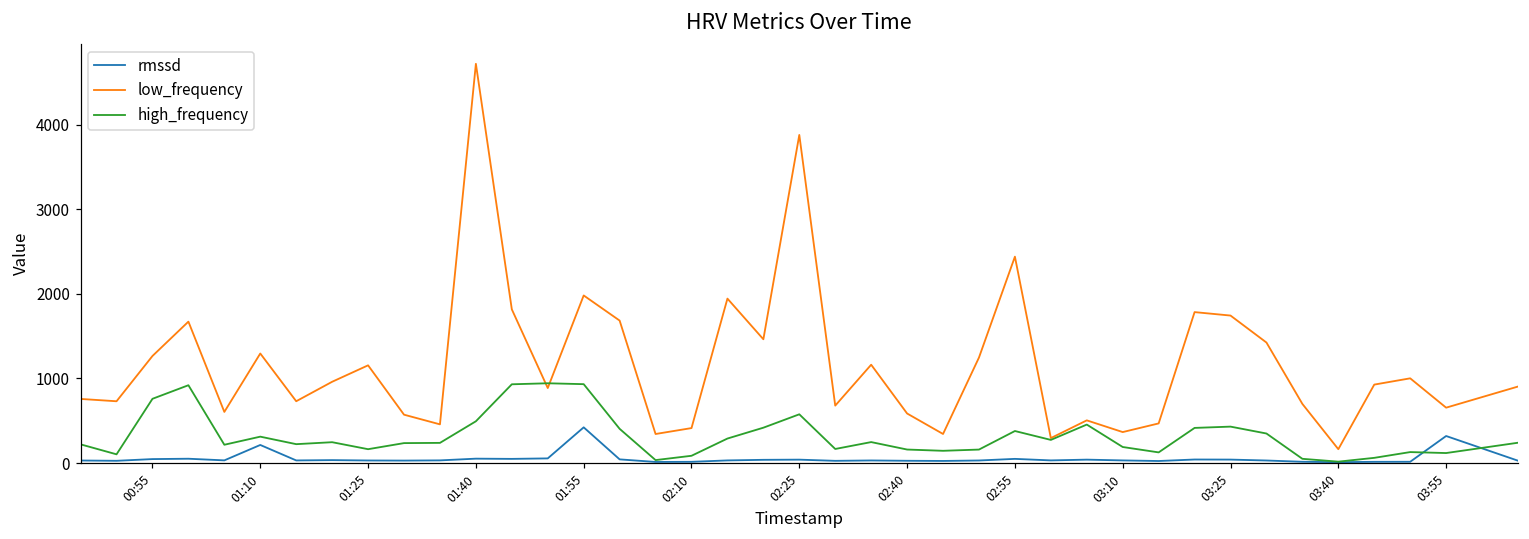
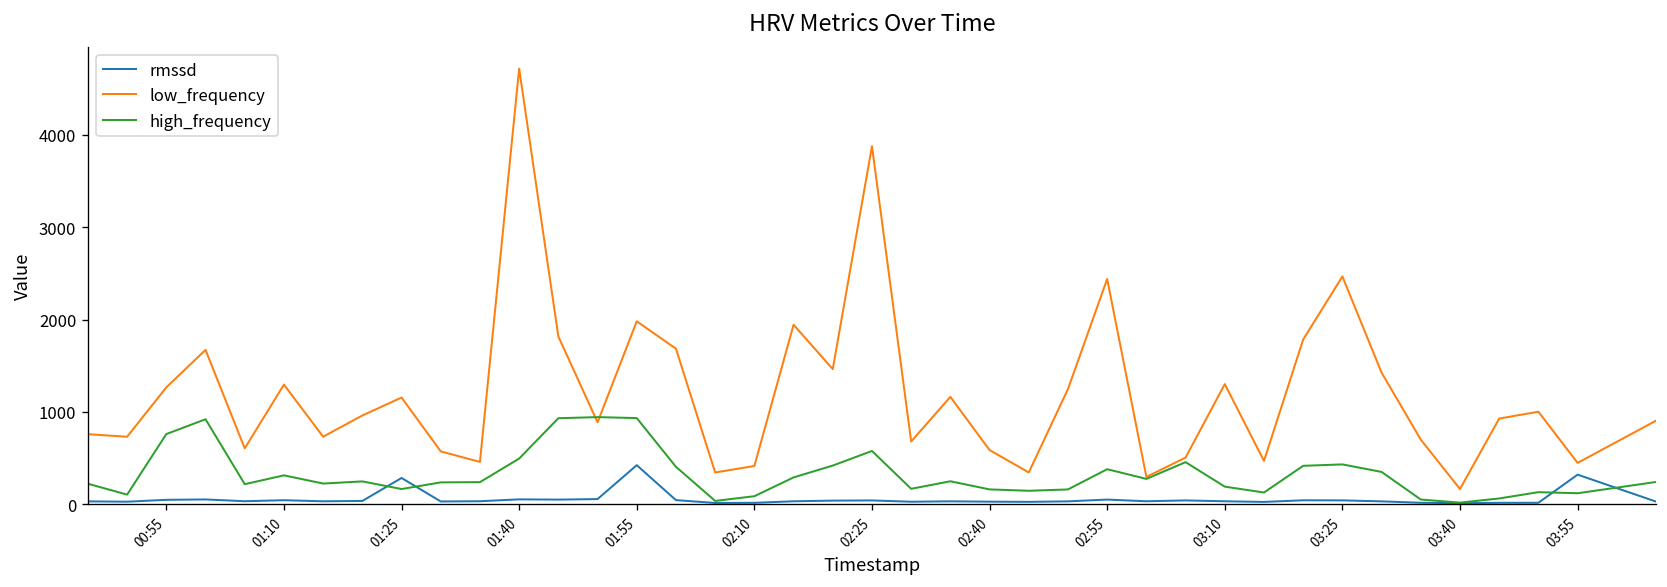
  {
    "rmssd": {
      "00:55": 0,
-     "01:10": 200,
-     "01:25": 0,
+     "01:10": 0,
+     "01:25": 300,
      "01:40": 100,
      "01:55": 400,
      "02:10": 0,
      "02:25": 0,
      "02:40": 0,
      "02:55": 0,
      "03:10": 0,
      "03:25": 0,
      "03:55": 300
    },
    "low_frequency": {
      "00:55": 1300,
      "01:10": 1300,
      "01:25": 1200,
      "01:40": 4700,
      "01:55": 2000,
      "02:10": 400,
      "02:25": 3900,
      "02:40": 600,
      "02:55": 2400,
-     "03:10": 400,
-     "03:25": 1700,
+     "03:10": 1300,
+     "03:25": 2500,
      "03:40": 200,
-     "03:55": 700
+     "03:55": 400
    },
    "high_frequency": {
      "00:55": 800,
      "01:10": 300,
      "01:25": 200,
      "01:40": 500,
      "01:55": 900,
      "02:10": 100,
      "02:25": 600,
      "02:40": 200,
      "02:55": 400,
      "03:10": 200,
      "03:25": 400,
      "03:55": 100
    }
  }
